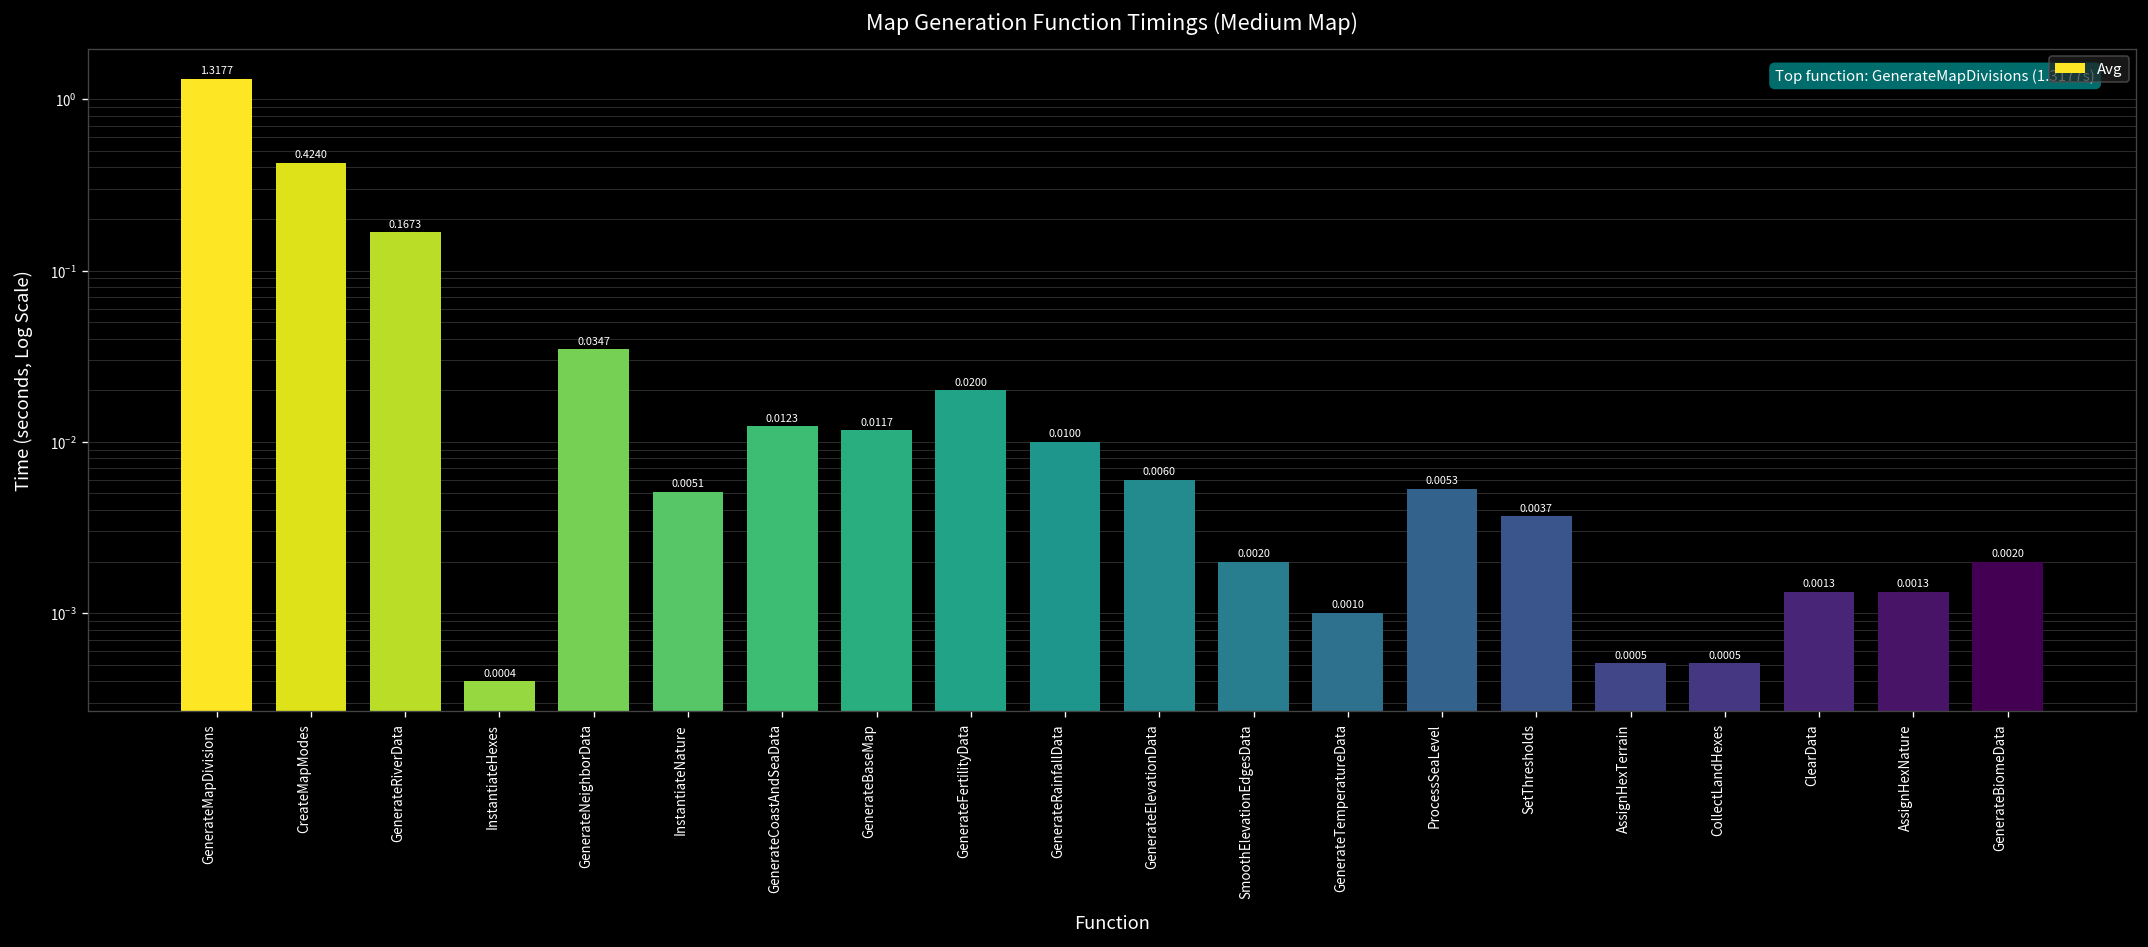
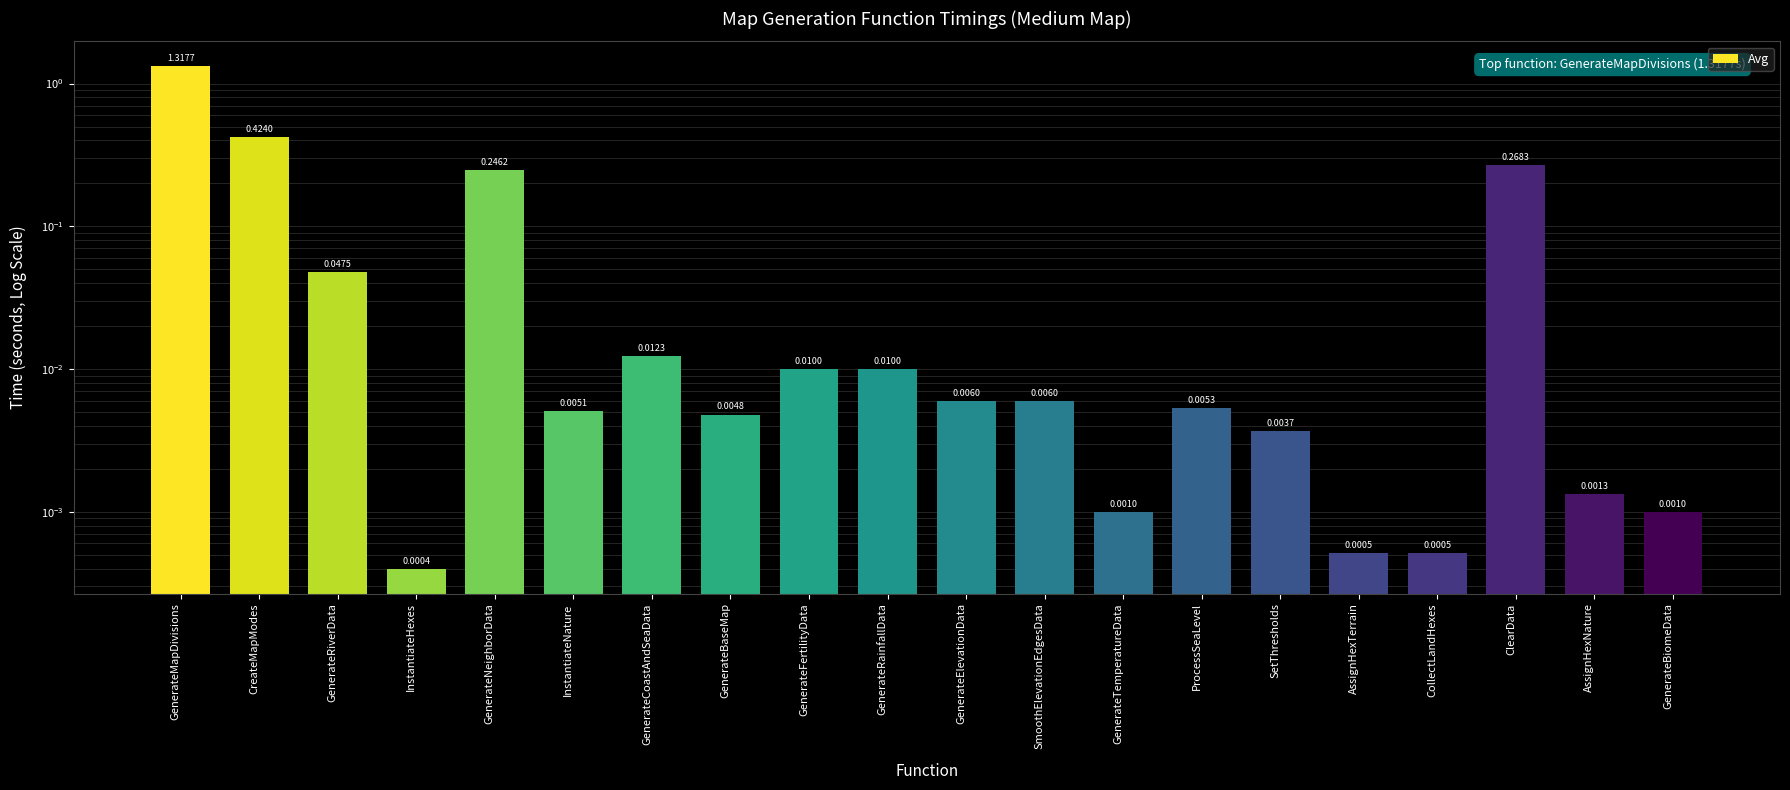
  {
    "GenerateMapDivisions": 1.3177,
    "CreateMapModes": 0.4240,
-   "GenerateRiverData": 0.1673,
+   "GenerateRiverData": 0.0475,
    "InstantiateHexes": 0.0004,
-   "GenerateNeighborData": 0.0347,
+   "GenerateNeighborData": 0.2462,
    "InstantiateNature": 0.0051,
    "GenerateCoastAndSeaData": 0.0123,
-   "GenerateBaseMap": 0.0117,
-   "GenerateFertilityData": 0.0200,
+   "GenerateBaseMap": 0.0048,
+   "GenerateFertilityData": 0.0100,
    "GenerateRainfallData": 0.0100,
    "GenerateElevationData": 0.0060,
-   "SmoothElevationEdgesData": 0.0020,
+   "SmoothElevationEdgesData": 0.0060,
    "GenerateTemperatureData": 0.0010,
    "ProcessSeaLevel": 0.0053,
    "SetThresholds": 0.0037,
    "AssignHexTerrain": 0.0005,
    "CollectLandHexes": 0.0005,
-   "ClearData": 0.0013,
+   "ClearData": 0.2683,
    "AssignHexNature": 0.0013,
-   "GenerateBiomeData": 0.0020
+   "GenerateBiomeData": 0.0010
  }
